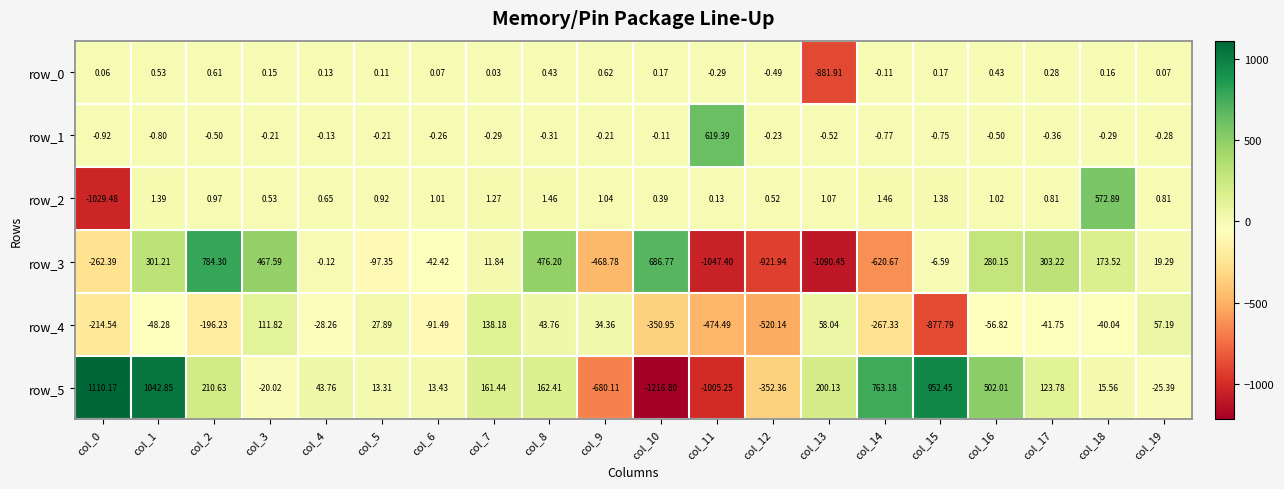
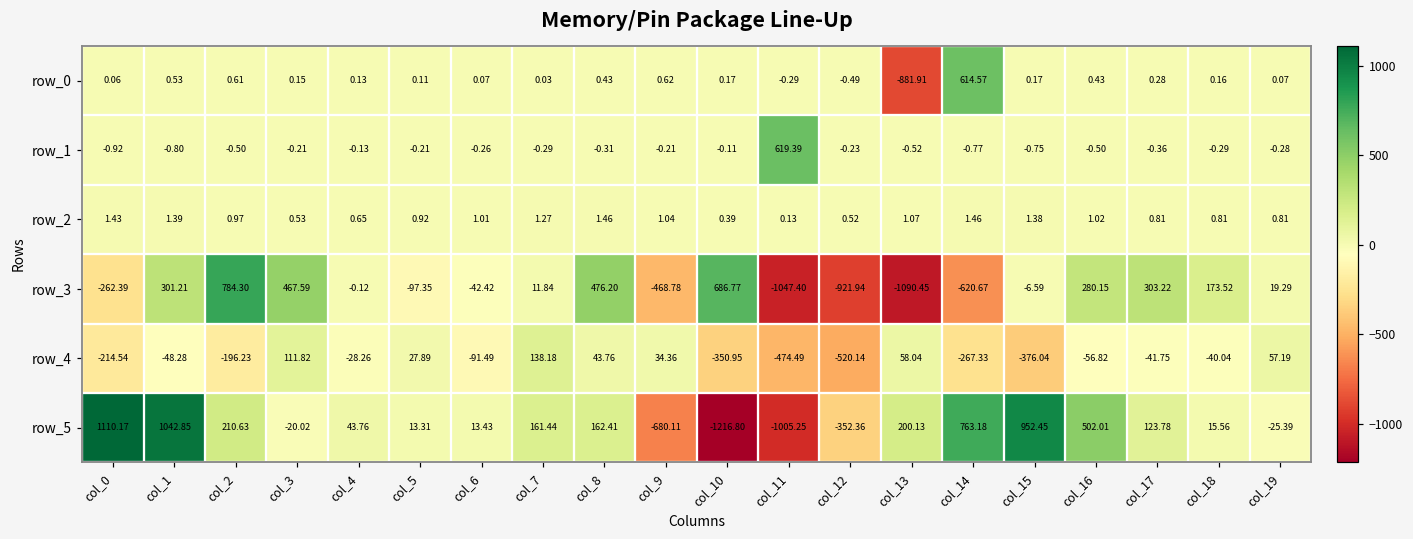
  {
    "row_0": {
      "col_0": 0.06,
      "col_1": 0.53,
      "col_2": 0.61,
      "col_3": 0.15,
      "col_4": 0.13,
      "col_5": 0.11,
      "col_6": 0.07,
      "col_7": 0.03,
      "col_8": 0.43,
      "col_9": 0.62,
      "col_10": 0.17,
      "col_11": -0.29,
      "col_12": -0.49,
      "col_13": -881.91,
-     "col_14": -0.11,
+     "col_14": 614.57,
      "col_15": 0.17,
      "col_16": 0.43,
      "col_17": 0.28,
      "col_18": 0.16,
      "col_19": 0.07
    },
    "row_1": {
      "col_0": -0.92,
      "col_1": -0.80,
      "col_2": -0.50,
      "col_3": -0.21,
      "col_4": -0.13,
      "col_5": -0.21,
      "col_6": -0.26,
      "col_7": -0.29,
      "col_8": -0.31,
      "col_9": -0.21,
      "col_10": -0.11,
      "col_11": 619.39,
      "col_12": -0.23,
      "col_13": -0.52,
      "col_14": -0.77,
      "col_15": -0.75,
      "col_16": -0.50,
      "col_17": -0.36,
      "col_18": -0.29,
      "col_19": -0.28
    },
    "row_2": {
-     "col_0": -1029.48,
+     "col_0": 1.43,
      "col_1": 1.39,
      "col_2": 0.97,
      "col_3": 0.53,
      "col_4": 0.65,
      "col_5": 0.92,
      "col_6": 1.01,
      "col_7": 1.27,
      "col_8": 1.46,
      "col_9": 1.04,
      "col_10": 0.39,
      "col_11": 0.13,
      "col_12": 0.52,
      "col_13": 1.07,
      "col_14": 1.46,
      "col_15": 1.38,
      "col_16": 1.02,
      "col_17": 0.81,
-     "col_18": 572.89,
+     "col_18": 0.81,
      "col_19": 0.81
    },
    "row_3": {
      "col_0": -262.39,
      "col_1": 301.21,
      "col_2": 784.30,
      "col_3": 467.59,
      "col_4": -0.12,
      "col_5": -97.35,
      "col_6": -42.42,
      "col_7": 11.84,
      "col_8": 476.20,
      "col_9": -468.78,
      "col_10": 686.77,
      "col_11": -1047.40,
      "col_12": -921.94,
      "col_13": -1090.45,
      "col_14": -620.67,
      "col_15": -6.59,
      "col_16": 280.15,
      "col_17": 303.22,
      "col_18": 173.52,
      "col_19": 19.29
    },
    "row_4": {
      "col_0": -214.54,
      "col_1": -48.28,
      "col_2": -196.23,
      "col_3": 111.82,
      "col_4": -28.26,
      "col_5": 27.89,
      "col_6": -91.49,
      "col_7": 138.18,
      "col_8": 43.76,
      "col_9": 34.36,
      "col_10": -350.95,
      "col_11": -474.49,
      "col_12": -520.14,
      "col_13": 58.04,
      "col_14": -267.33,
-     "col_15": -877.79,
+     "col_15": -376.04,
      "col_16": -56.82,
      "col_17": -41.75,
      "col_18": -40.04,
      "col_19": 57.19
    },
    "row_5": {
      "col_0": 1110.17,
      "col_1": 1042.85,
      "col_2": 210.63,
      "col_3": -20.02,
      "col_4": 43.76,
      "col_5": 13.31,
      "col_6": 13.43,
      "col_7": 161.44,
      "col_8": 162.41,
      "col_9": -680.11,
      "col_10": -1216.80,
      "col_11": -1005.25,
      "col_12": -352.36,
      "col_13": 200.13,
      "col_14": 763.18,
      "col_15": 952.45,
      "col_16": 502.01,
      "col_17": 123.78,
      "col_18": 15.56,
      "col_19": -25.39
    }
  }
